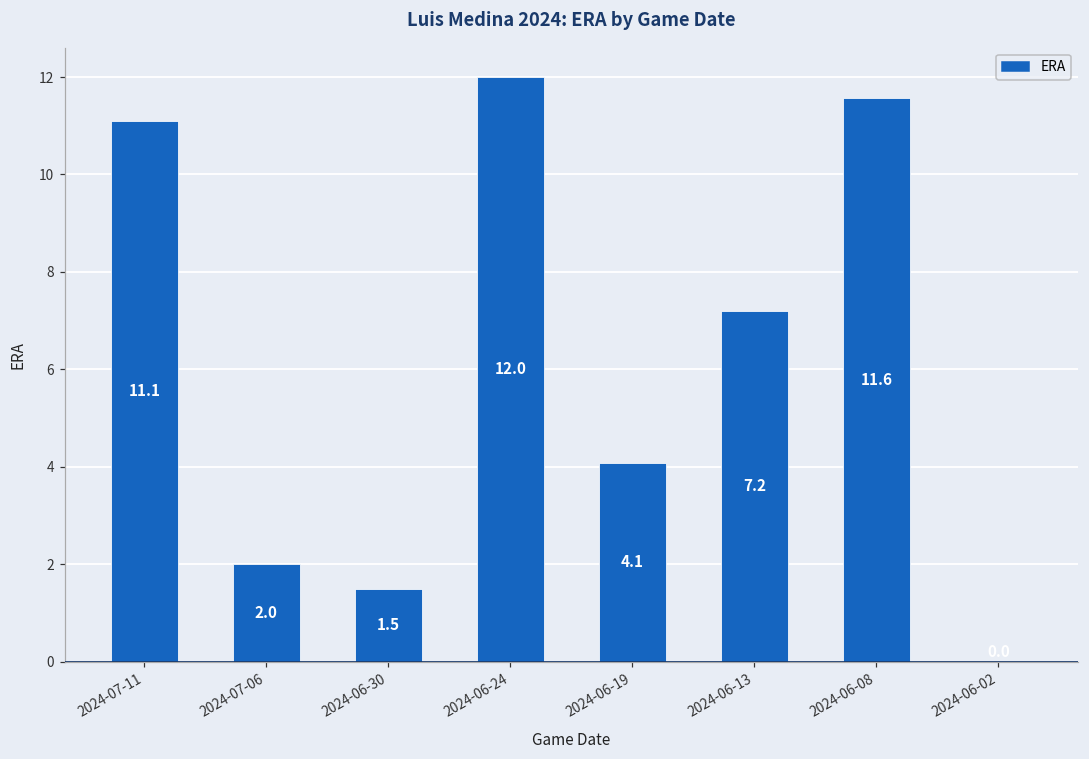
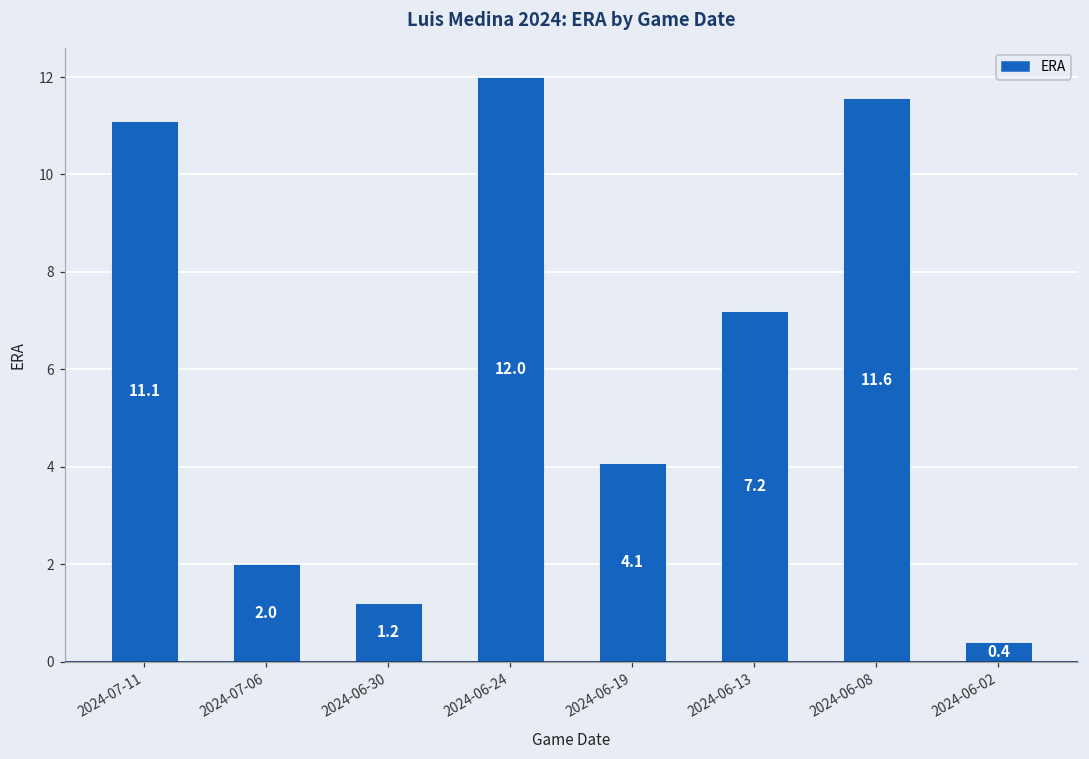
  {
    "2024-07-11": 11.1,
    "2024-07-06": 2.0,
-   "2024-06-30": 1.5,
+   "2024-06-30": 1.2,
    "2024-06-24": 12.0,
    "2024-06-19": 4.1,
    "2024-06-13": 7.2,
    "2024-06-08": 11.6,
-   "2024-06-02": 0.0
+   "2024-06-02": 0.4
  }
